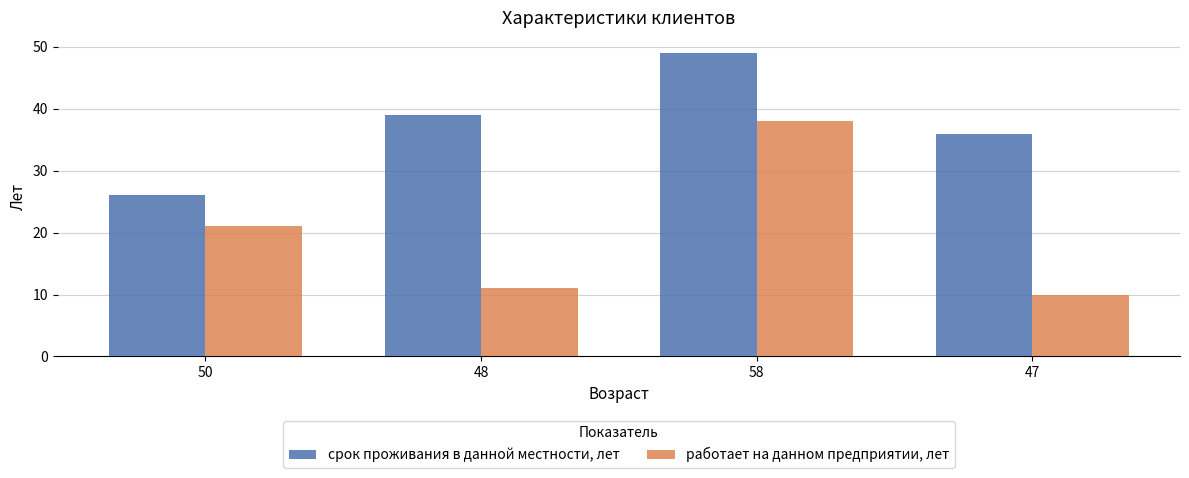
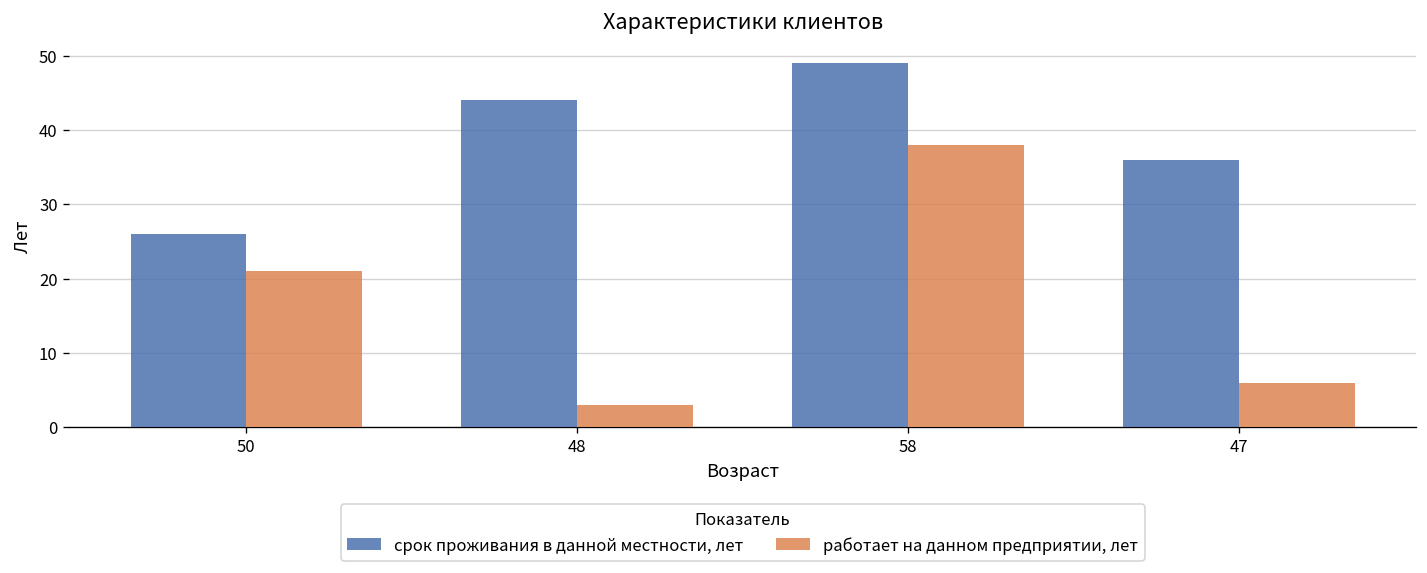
  {
    "срок проживания в данной местности, лет": {
      "50": 26,
-     "48": 39,
+     "48": 44,
      "58": 49,
      "47": 36
    },
    "работает на данном предприятии, лет": {
      "50": 21,
-     "48": 11,
+     "48": 3,
      "58": 38,
-     "47": 10
+     "47": 6
    }
  }
